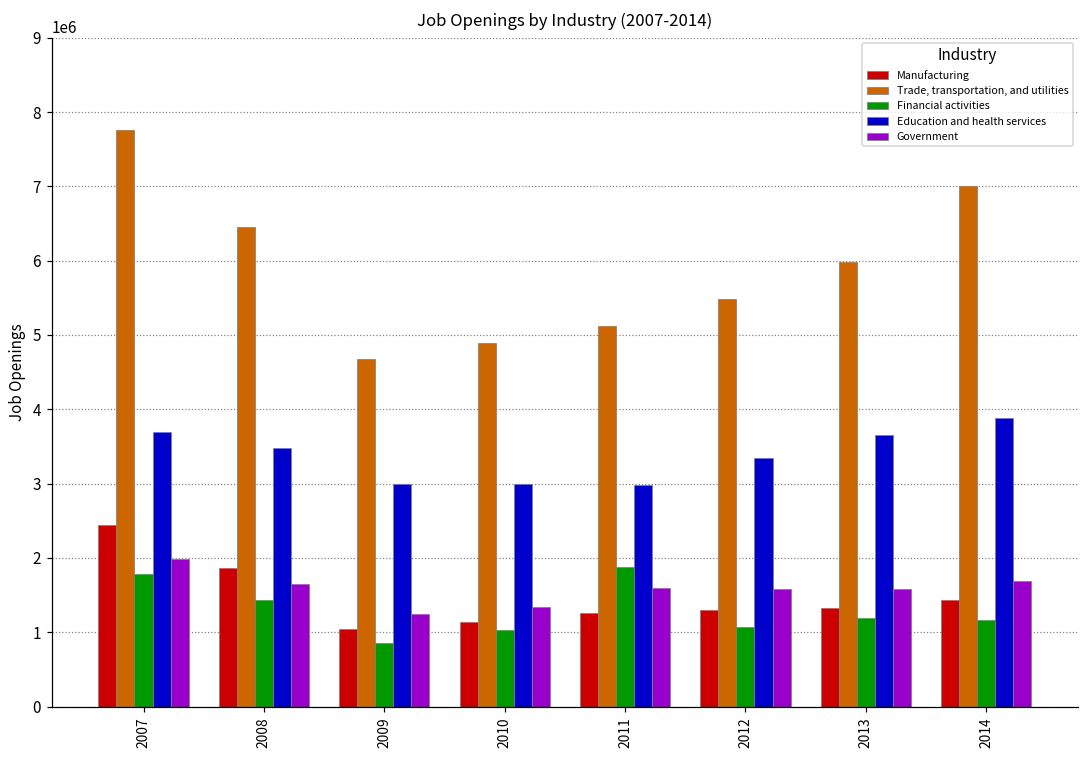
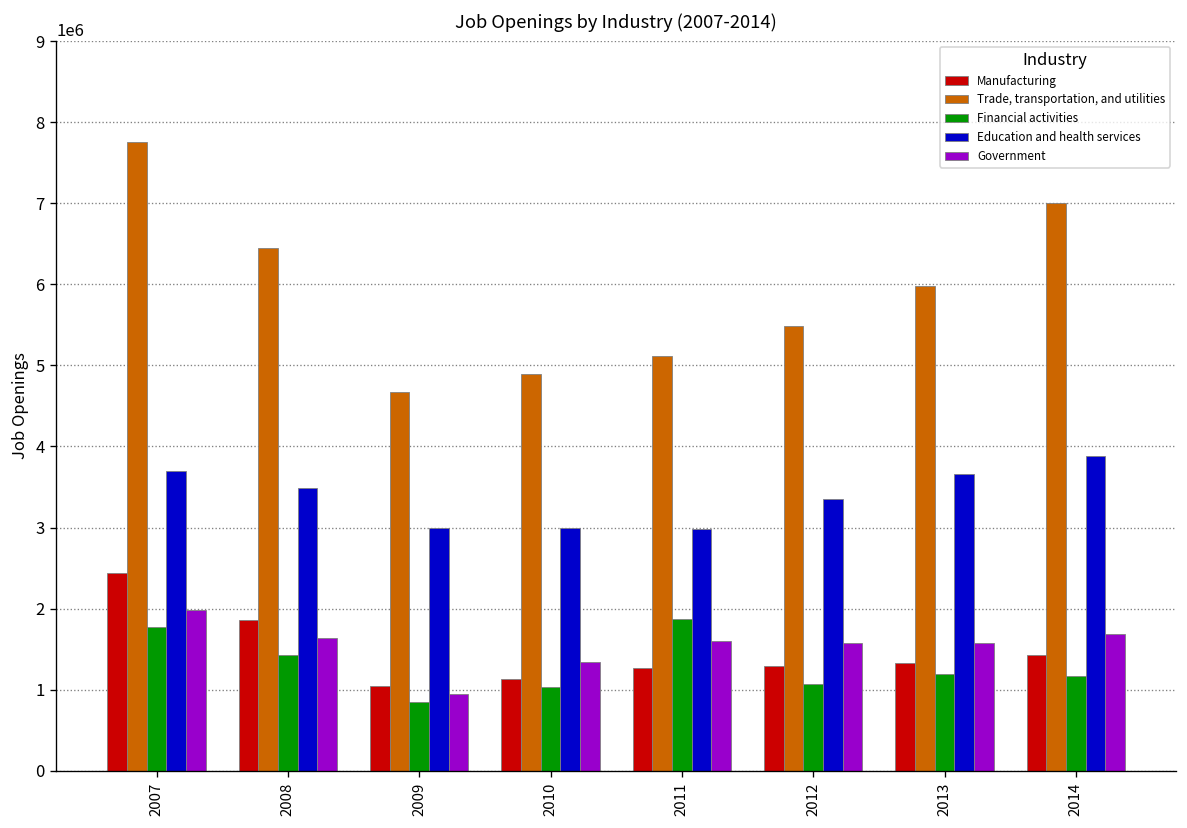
  {
    "Manufacturing": {
      "2007": 2400000,
      "2008": 1900000,
      "2009": 1000000,
      "2010": 1100000,
      "2011": 1300000,
      "2012": 1300000,
      "2013": 1300000,
      "2014": 1400000
    },
    "Trade, transportation, and utilities": {
      "2007": 7800000,
      "2008": 6400000,
      "2009": 4700000,
      "2010": 4900000,
      "2011": 5100000,
      "2012": 5500000,
      "2013": 6000000,
      "2014": 7000000
    },
    "Financial activities": {
      "2007": 1800000,
      "2008": 1400000,
      "2009": 900000,
      "2010": 1000000,
      "2011": 1900000,
      "2012": 1100000,
      "2013": 1200000,
      "2014": 1200000
    },
    "Education and health services": {
      "2007": 3700000,
      "2008": 3500000,
      "2009": 3000000,
      "2010": 3000000,
      "2011": 3000000,
      "2012": 3400000,
      "2013": 3700000,
      "2014": 3900000
    },
    "Government": {
      "2007": 2000000,
      "2008": 1600000,
-     "2009": 1300000,
+     "2009": 1000000,
      "2010": 1300000,
      "2011": 1600000,
      "2012": 1600000,
      "2013": 1600000,
      "2014": 1700000
    }
  }
